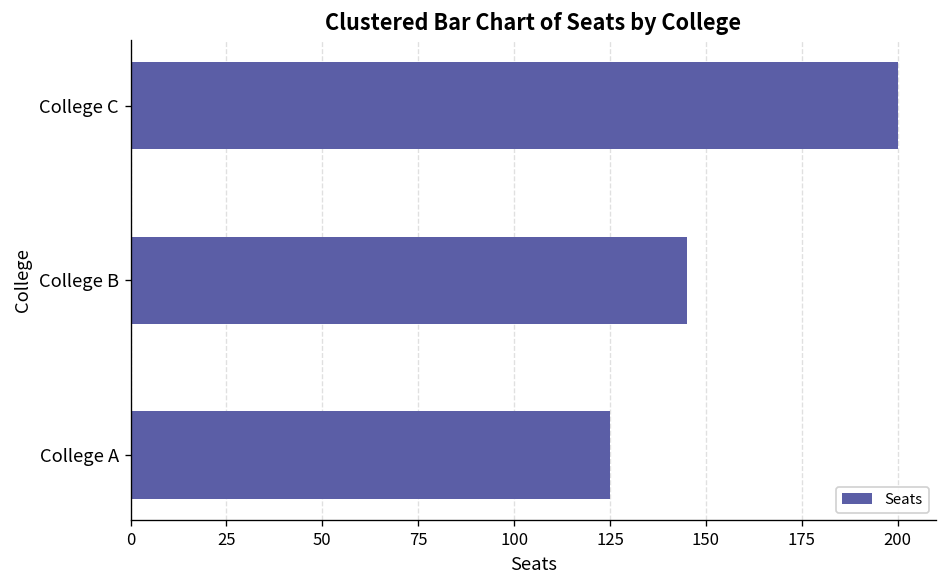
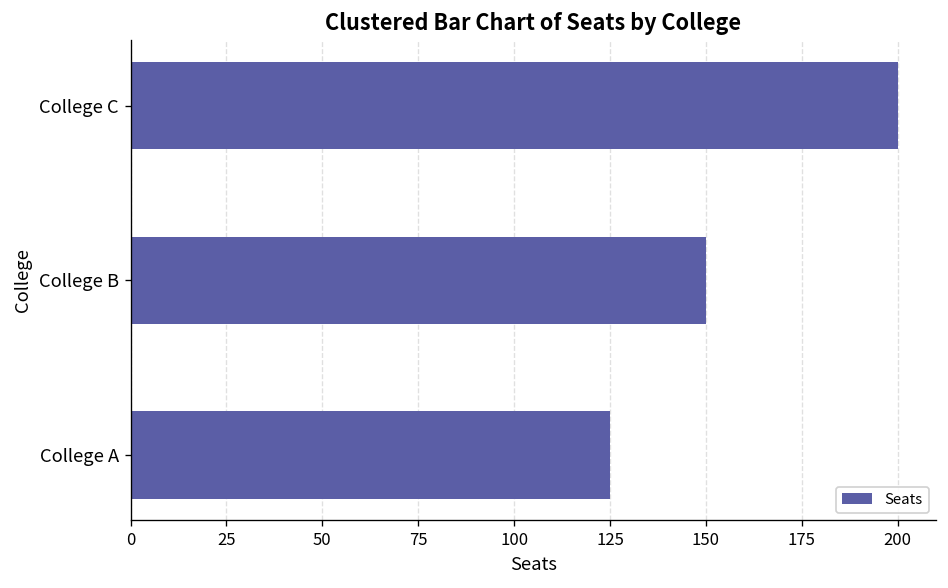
  {
    "College C": 200,
-   "College B": 145,
+   "College B": 150,
    "College A": 125
  }
